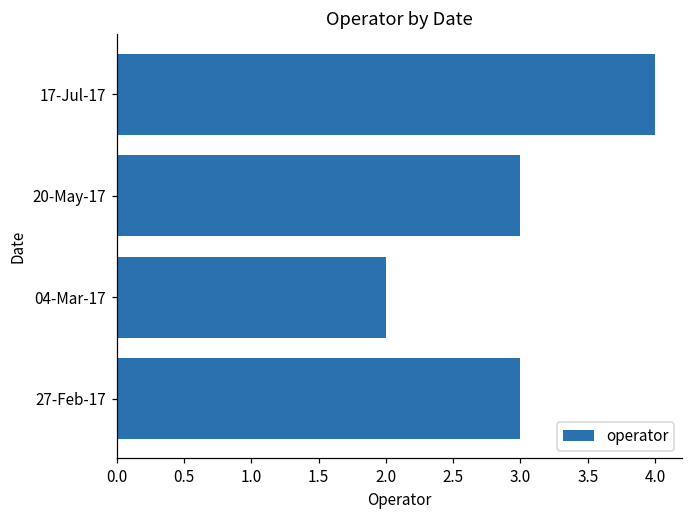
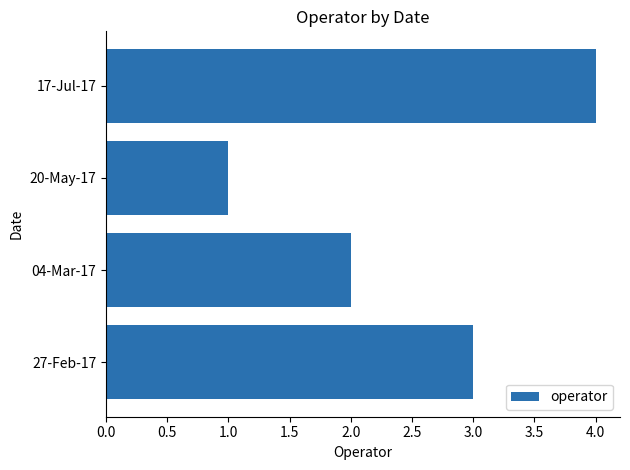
  {
    "17-Jul-17": 4,
-   "20-May-17": 3,
+   "20-May-17": 1,
    "04-Mar-17": 2,
    "27-Feb-17": 3
  }
